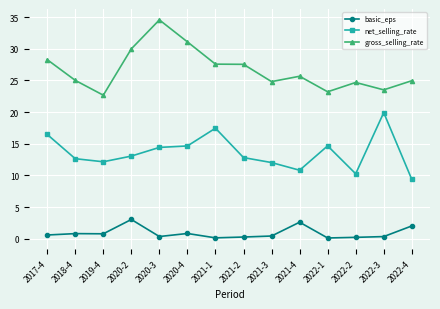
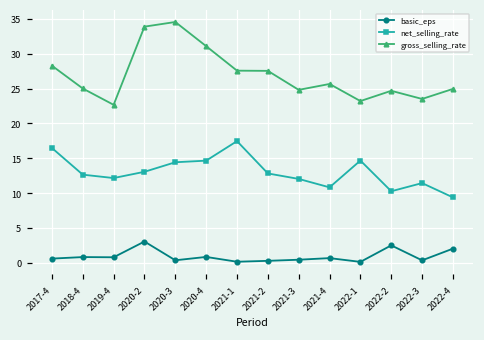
  {
    "basic_eps": {
      "2017-4": 1,
      "2018-4": 1,
      "2019-4": 1,
      "2020-2": 3,
      "2020-3": 0,
      "2020-4": 1,
      "2021-1": 0,
      "2021-2": 0,
      "2021-3": 0,
-     "2021-4": 3,
+     "2021-4": 1,
      "2022-1": 0,
-     "2022-2": 0,
+     "2022-2": 3,
      "2022-3": 0,
      "2022-4": 2
    },
    "net_selling_rate": {
      "2017-4": 16,
      "2018-4": 13,
      "2019-4": 12,
      "2020-2": 13,
      "2020-3": 14,
      "2020-4": 15,
      "2021-1": 17,
      "2021-2": 13,
      "2021-3": 12,
      "2021-4": 11,
      "2022-1": 15,
      "2022-2": 10,
-     "2022-3": 20,
+     "2022-3": 11,
      "2022-4": 9
    },
    "gross_selling_rate": {
      "2017-4": 28,
      "2018-4": 25,
      "2019-4": 23,
-     "2020-2": 30,
+     "2020-2": 34,
      "2020-3": 35,
      "2020-4": 31,
      "2021-1": 28,
      "2021-2": 28,
      "2021-3": 25,
      "2021-4": 26,
      "2022-1": 23,
      "2022-2": 25,
      "2022-3": 24,
      "2022-4": 25
    }
  }
